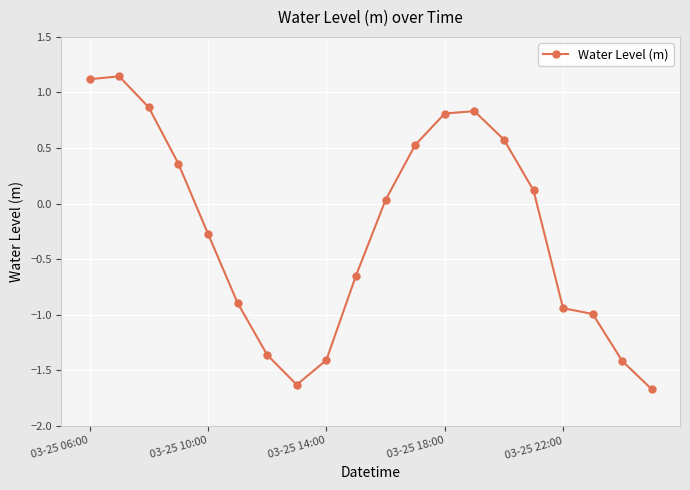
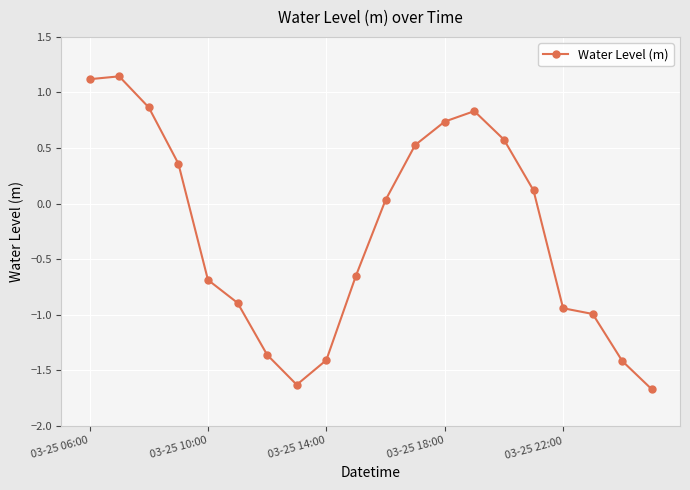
  {
    "03-25 06:00": 1.12,
-   "03-25 10:00": -0.27,
+   "03-25 10:00": -0.69,
    "03-25 14:00": -1.41,
-   "03-25 18:00": 0.81,
+   "03-25 18:00": 0.74,
    "03-25 22:00": -0.94
  }
